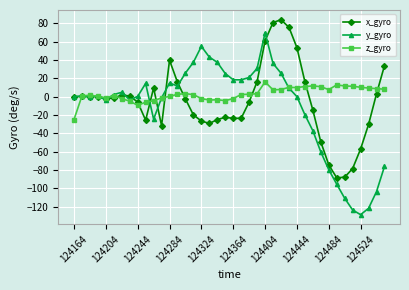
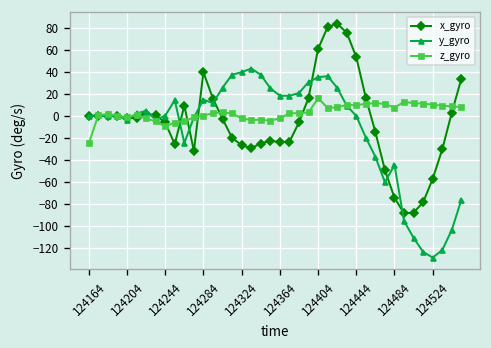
  {
    "x_gyro": {
      "124244": -10,
      "124284": 40,
      "124324": -30,
      "124364": -20,
      "124404": 60,
      "124444": 50,
      "124484": -70,
      "124524": -60
    },
    "y_gyro": {
      "124244": 0,
      "124284": 10,
-     "124324": 50,
+     "124324": 40,
      "124364": 20,
-     "124404": 70,
+     "124404": 40,
      "124444": 0,
-     "124484": -80,
+     "124484": -40,
      "124524": -130
    },
    "z_gyro": {
      "124164": -30,
      "124244": -10,
      "124284": 0,
      "124324": 0,
      "124364": 0,
      "124404": 20,
      "124444": 10,
      "124484": 10,
      "124524": 10
    }
  }
